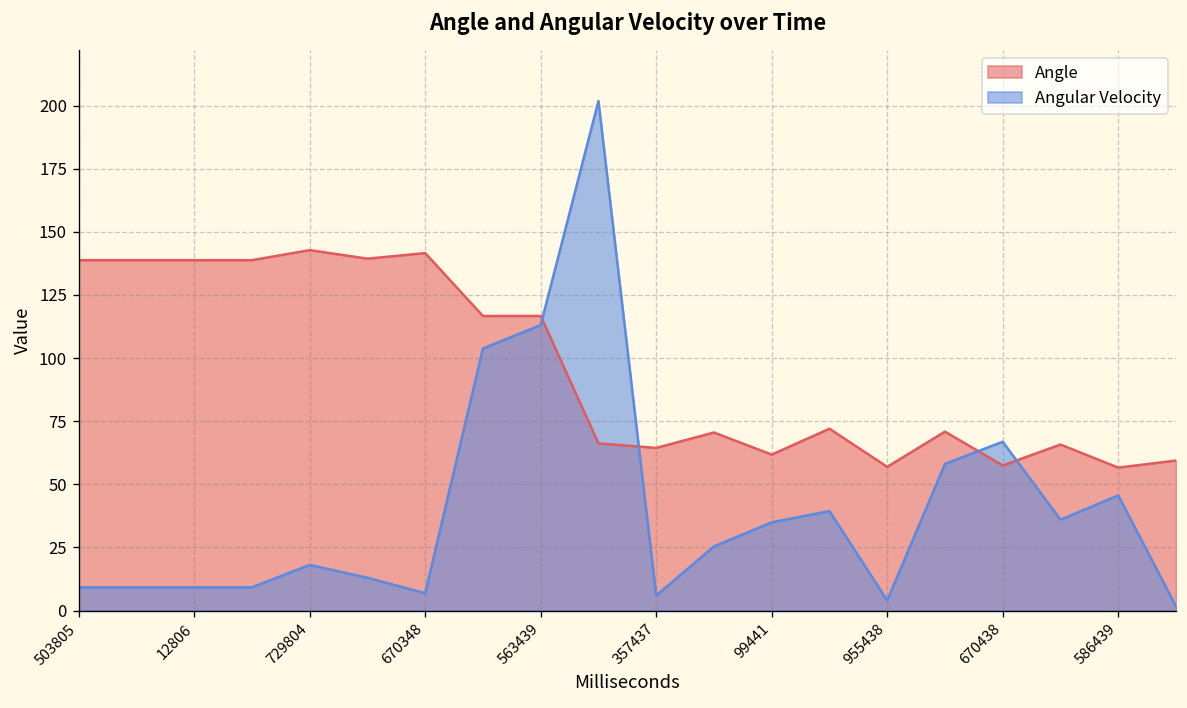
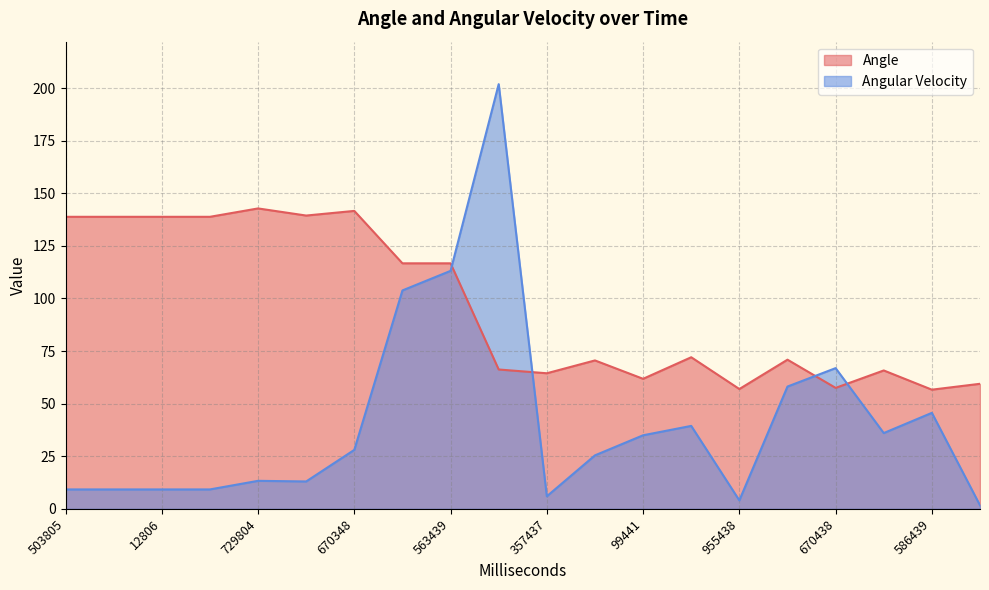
  {
    "Angle": {
      "503805": 139,
      "12806": 139,
      "729804": 143,
      "670348": 142,
      "563439": 117,
      "357437": 64,
      "99441": 62,
      "955438": 57,
      "670438": 57,
      "586439": 57
    },
    "Angular Velocity": {
      "503805": 9,
      "12806": 9,
-     "729804": 18,
-     "670348": 7,
+     "729804": 13,
+     "670348": 28,
      "563439": 113,
      "357437": 6,
      "99441": 35,
      "955438": 4,
      "670438": 67,
      "586439": 46
    }
  }
